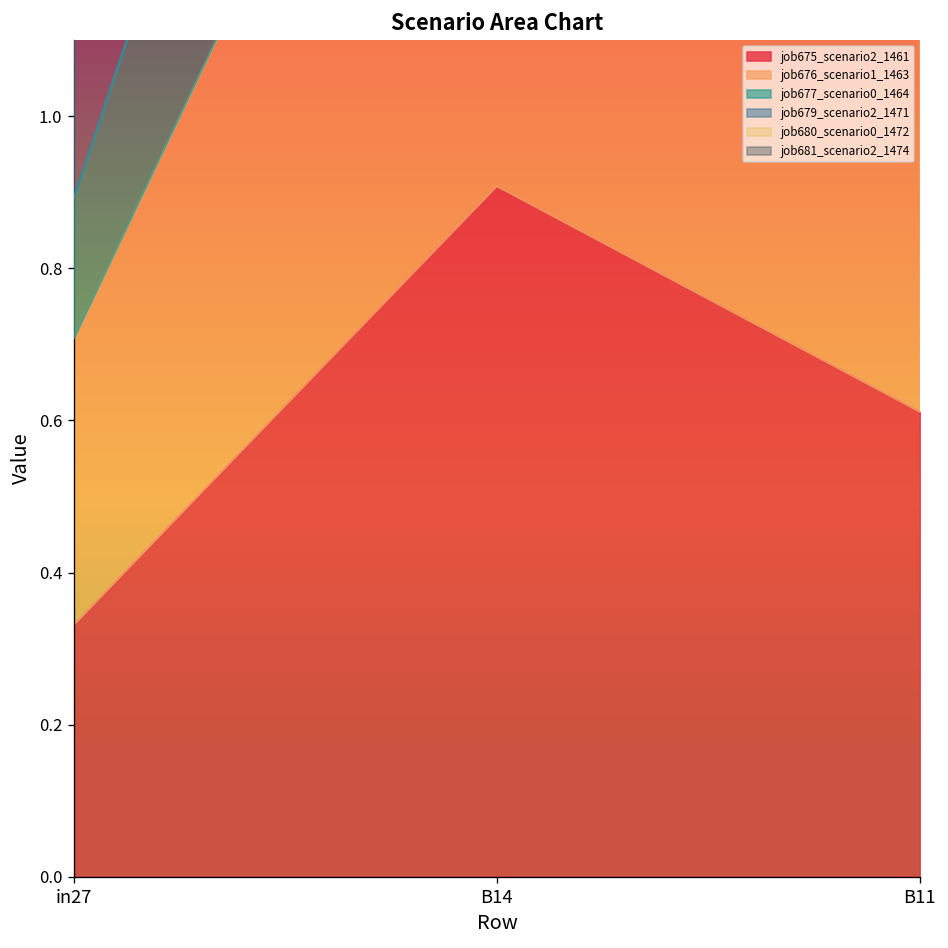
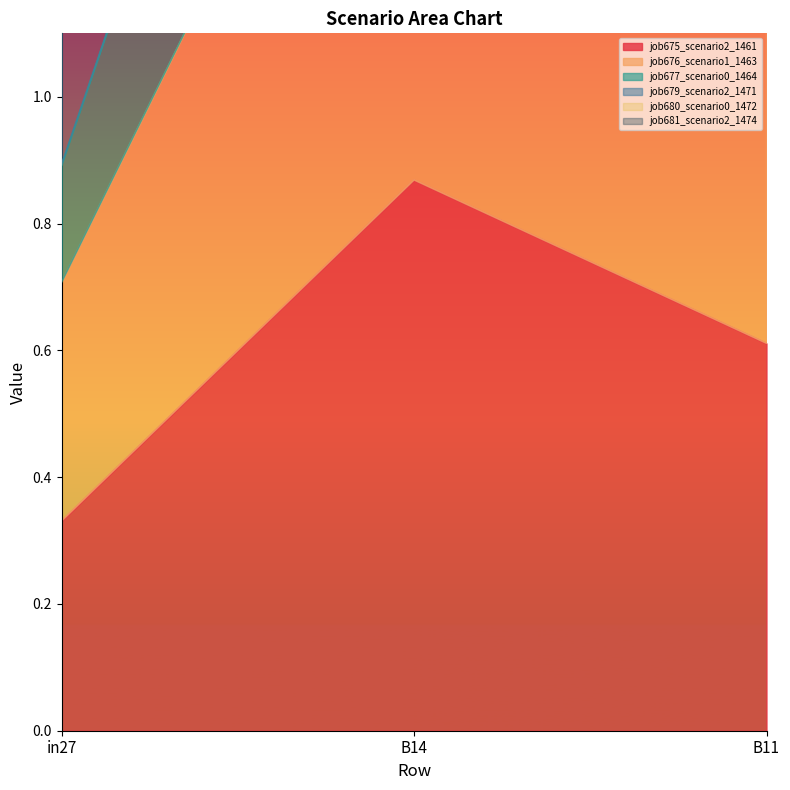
  {
    "job675_scenario2_1461": {
      "in27": 0.33,
-     "B14": 0.91,
+     "B14": 0.87,
      "B11": 0.61
    }
  }
